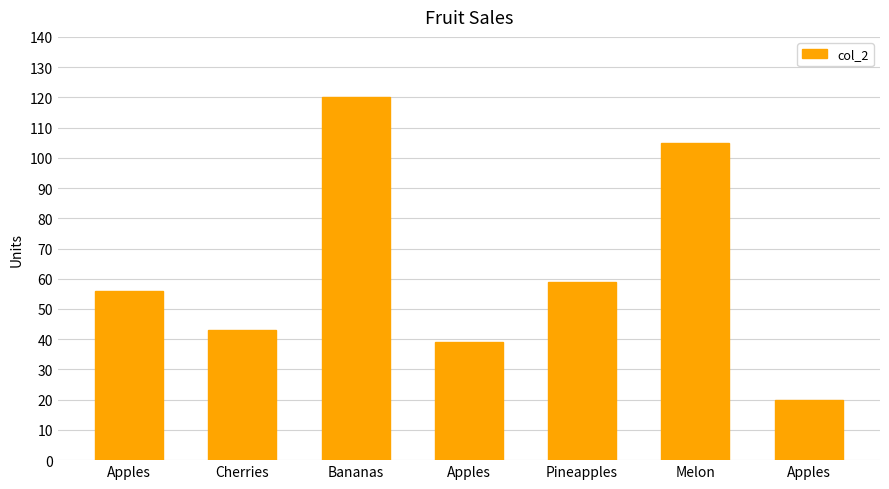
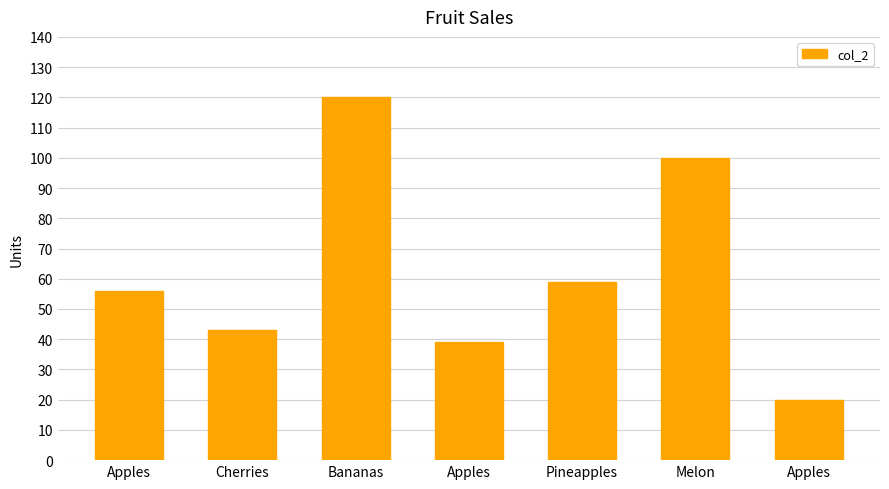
  {
    "Cherries": 43,
    "Bananas": 120,
    "Pineapples": 59,
-   "Melon": 105
+   "Melon": 100
  }
